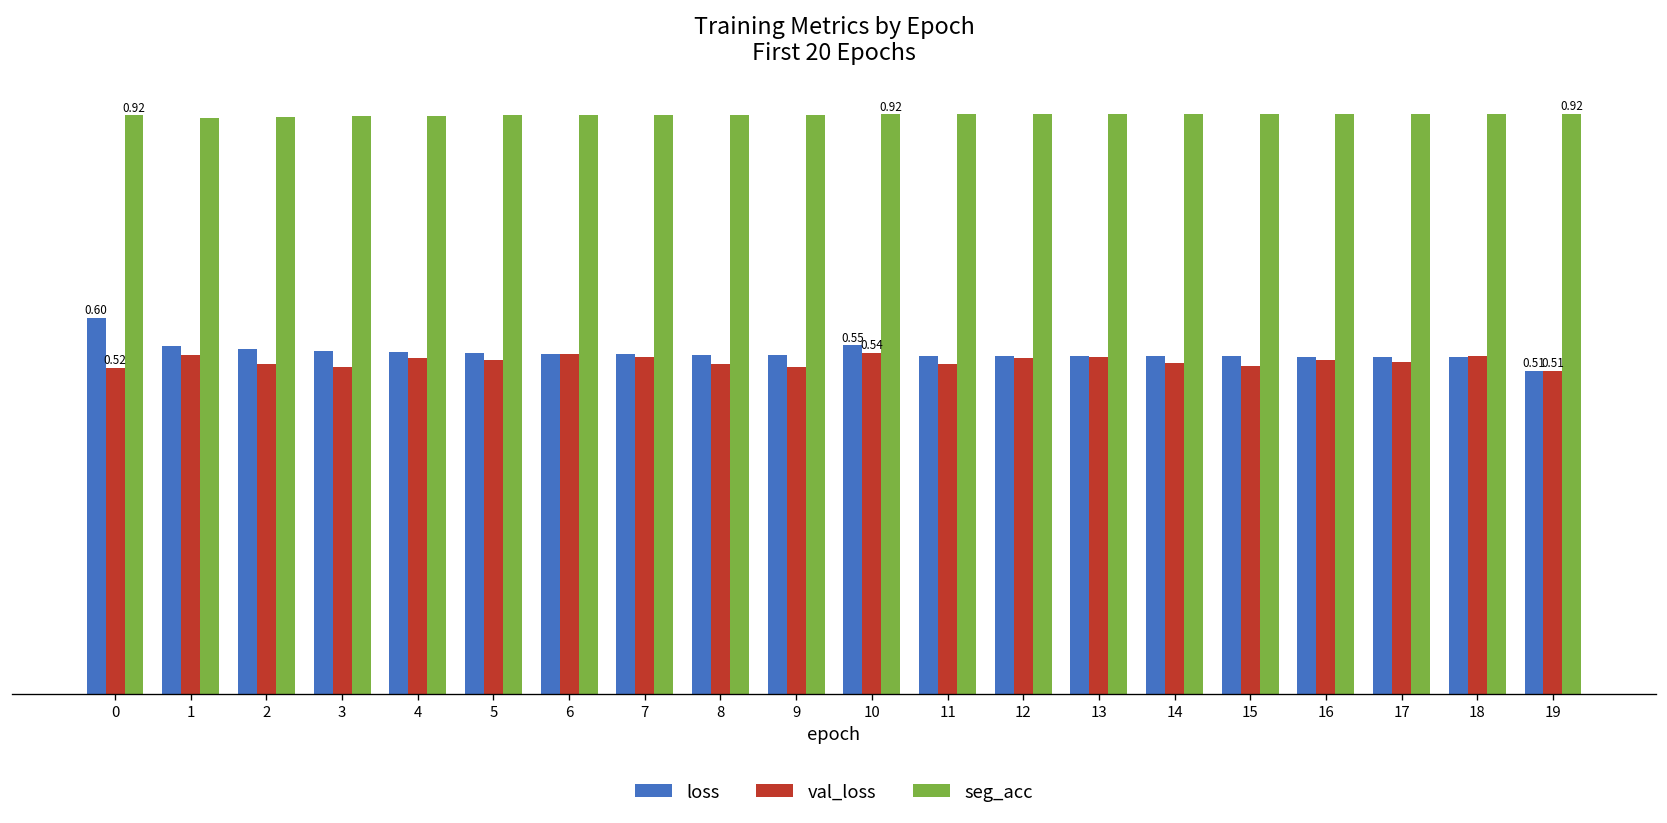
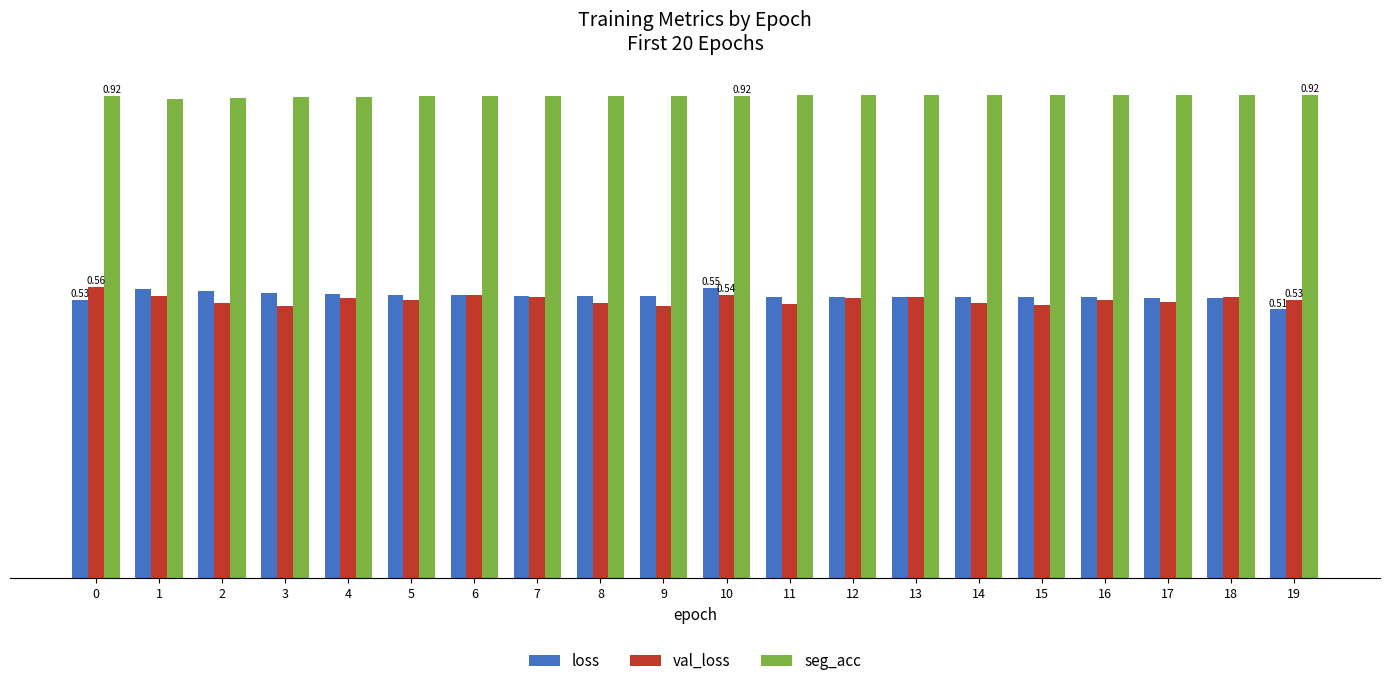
  {
    "loss": {
-     "0": 0.60,
+     "0": 0.53,
      "10": 0.55,
      "19": 0.51
    },
    "val_loss": {
-     "0": 0.52,
+     "0": 0.56,
      "10": 0.54,
-     "19": 0.51
+     "19": 0.53
    },
    "seg_acc": {
      "0": 0.92,
      "10": 0.92,
      "19": 0.92
    }
  }
